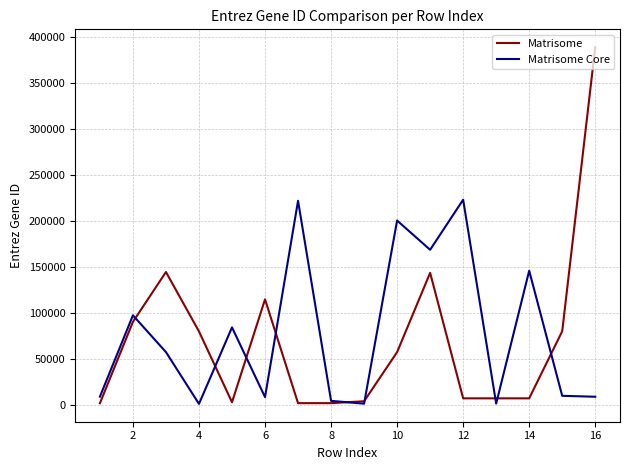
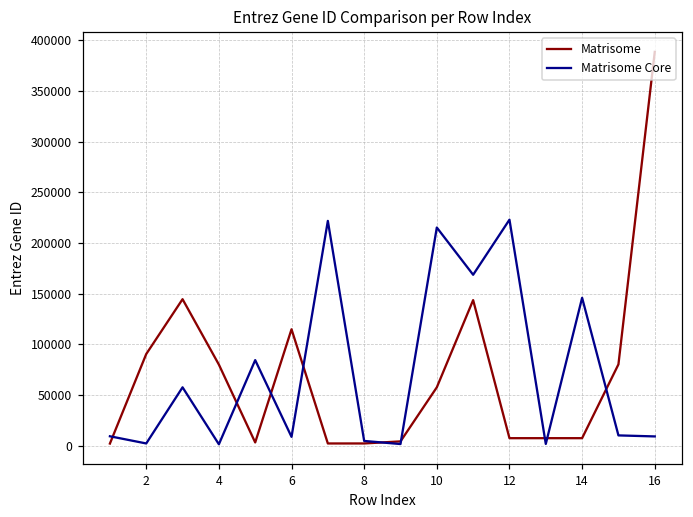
  {
    "Matrisome": {
      "2": 90000,
      "4": 80000,
      "6": 110000,
      "10": 60000,
      "12": 10000,
      "14": 10000
    },
    "Matrisome Core": {
-     "2": 100000,
+     "2": 0,
      "4": 0,
      "6": 10000,
-     "10": 200000,
+     "10": 220000,
      "12": 220000,
      "14": 150000,
      "16": 10000
    }
  }
